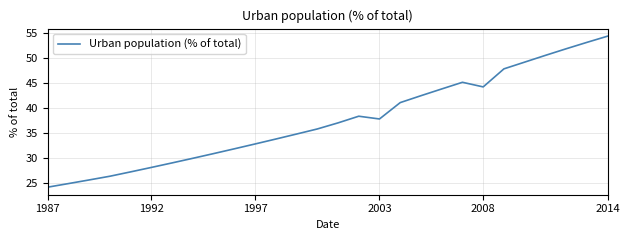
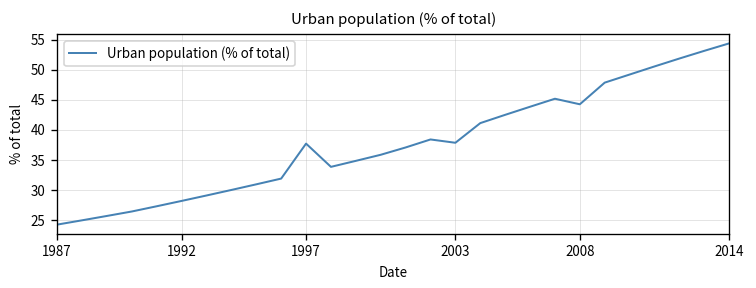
  {
    "1987": 24,
    "1992": 28,
-   "1997": 33,
+   "1997": 38,
    "2003": 38,
    "2008": 44,
    "2014": 54
  }
